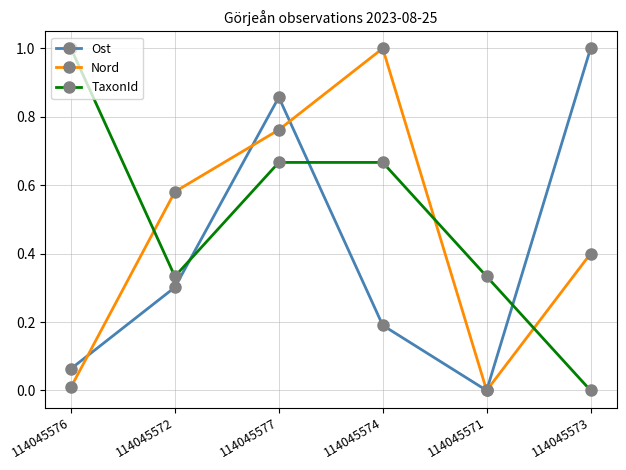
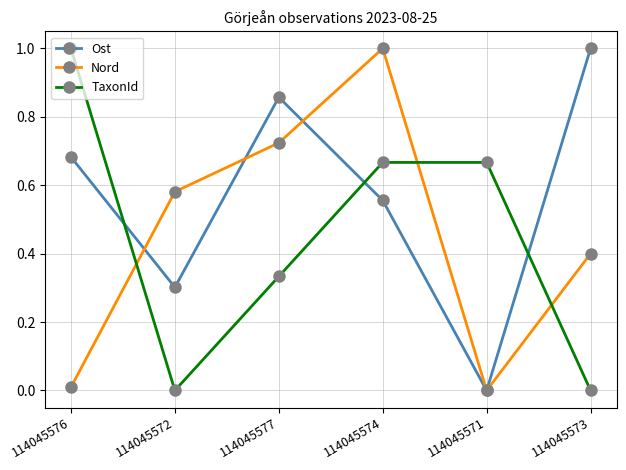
  {
    "Ost": {
-     "114045576": 0.06,
+     "114045576": 0.68,
      "114045572": 0.30,
      "114045577": 0.86,
-     "114045574": 0.19,
+     "114045574": 0.56,
      "114045573": 1.00
    },
    "Nord": {
      "114045576": 0.01,
      "114045572": 0.58,
-     "114045577": 0.76,
+     "114045577": 0.72,
      "114045574": 1.00,
      "114045573": 0.40
    },
    "TaxonId": {
-     "114045572": 0.33,
-     "114045577": 0.67,
+     "114045572": 0.00,
+     "114045577": 0.33,
      "114045574": 0.67,
-     "114045571": 0.33,
+     "114045571": 0.67,
      "114045573": 0.00
    }
  }
